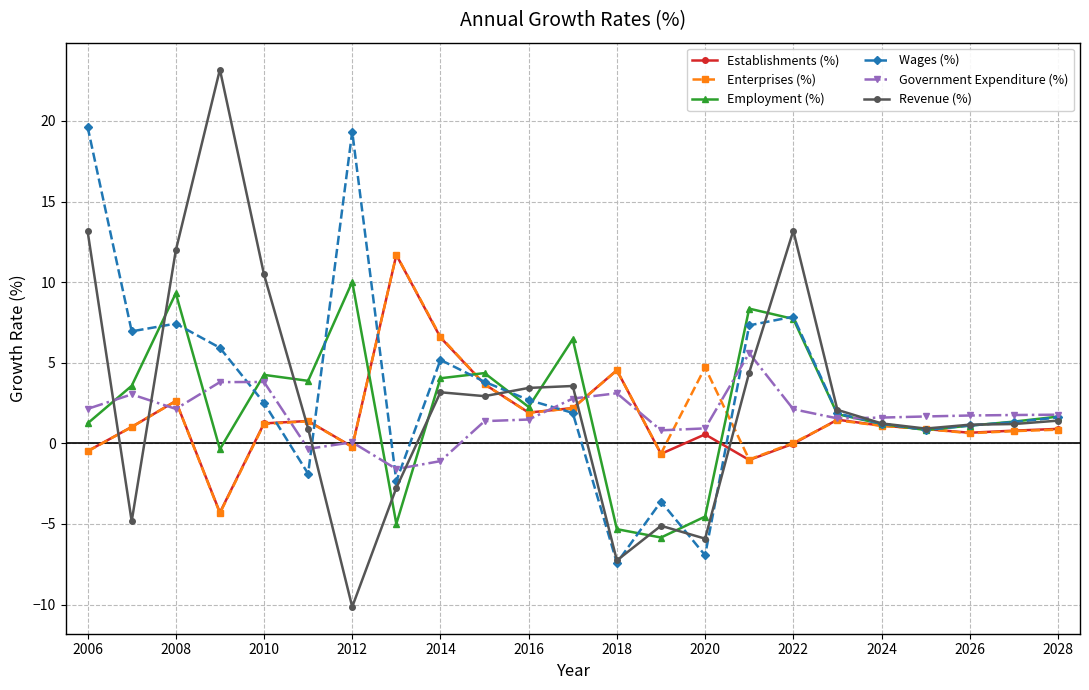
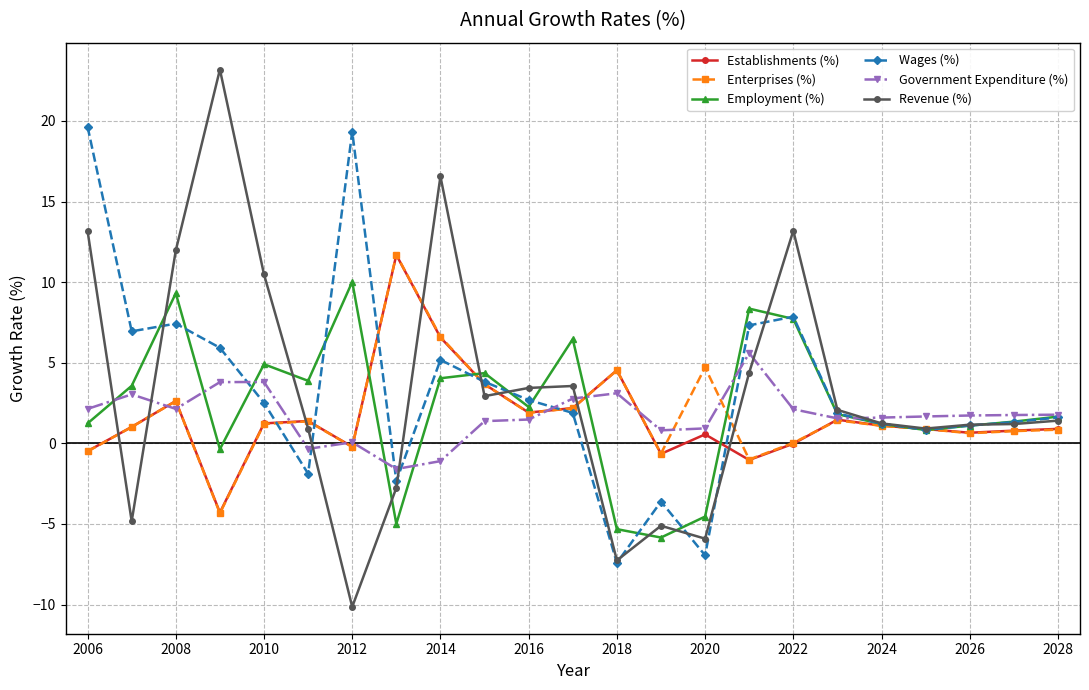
  {
    "Establishments (%)": {
      "2020": 0.6
    },
    "Enterprises (%)": {
      "2020": 4.7
    },
    "Employment (%)": {
      "2006": 1.2,
      "2008": 9.3,
-     "2010": 4.3,
+     "2010": 4.9,
      "2012": 10.0,
      "2014": 4.0,
      "2016": 2.3,
      "2018": -5.3,
      "2020": -4.5
    },
    "Wages (%)": {
      "2006": 19.6,
      "2008": 7.4,
      "2010": 2.5,
      "2012": 19.3,
      "2014": 5.2,
      "2016": 2.7,
      "2020": -6.9
    },
    "Government Expenditure (%)": {
      "2006": 2.1,
      "2008": 2.1,
      "2010": 3.8,
      "2012": 0.1,
      "2014": -1.1,
      "2016": 1.5,
      "2018": 3.1,
      "2020": 0.9,
      "2022": 2.1,
      "2024": 1.6,
      "2026": 1.7
    },
    "Revenue (%)": {
      "2006": 13.2,
      "2008": 12.0,
      "2010": 10.5,
      "2012": -10.1,
-     "2014": 3.2,
+     "2014": 16.6,
      "2016": 3.4,
      "2020": -5.9,
      "2022": 13.2,
      "2028": 1.4
    }
  }
